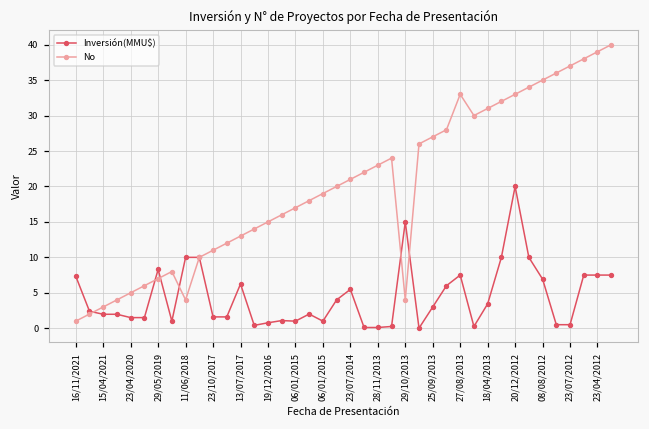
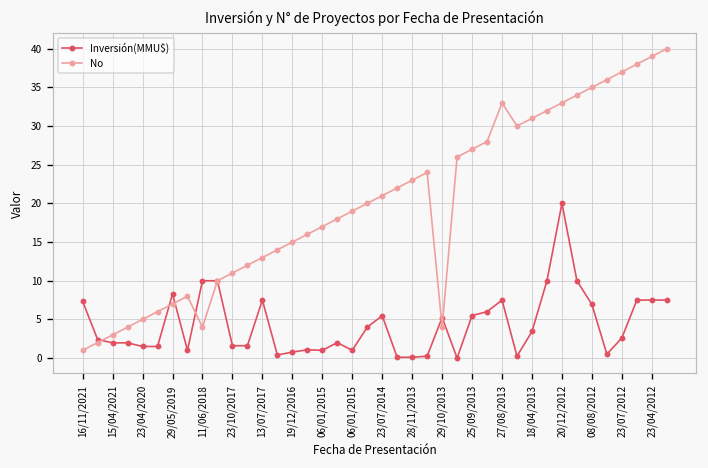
  {
    "Inversión(MMU$)": {
      "16/11/2021": 7,
      "23/04/2020": 2,
      "29/05/2019": 8,
      "11/06/2018": 10,
      "23/10/2017": 2,
-     "13/07/2017": 6,
+     "13/07/2017": 8,
      "19/12/2016": 1,
      "23/07/2014": 5,
-     "29/10/2013": 15,
-     "25/09/2013": 3,
+     "29/10/2013": 5,
+     "25/09/2013": 6,
      "27/08/2013": 8,
      "18/04/2013": 3,
      "20/12/2012": 20,
      "08/08/2012": 7,
-     "23/07/2012": 1
+     "23/07/2012": 3
    },
    "No": {
      "16/11/2021": 1,
      "23/04/2020": 5,
      "29/05/2019": 7,
      "11/06/2018": 4,
      "23/10/2017": 11,
      "13/07/2017": 13,
      "19/12/2016": 15,
      "23/07/2014": 21,
      "29/10/2013": 4,
      "25/09/2013": 27,
      "27/08/2013": 33,
      "18/04/2013": 31,
      "20/12/2012": 33,
      "08/08/2012": 35,
      "23/07/2012": 37
    }
  }
